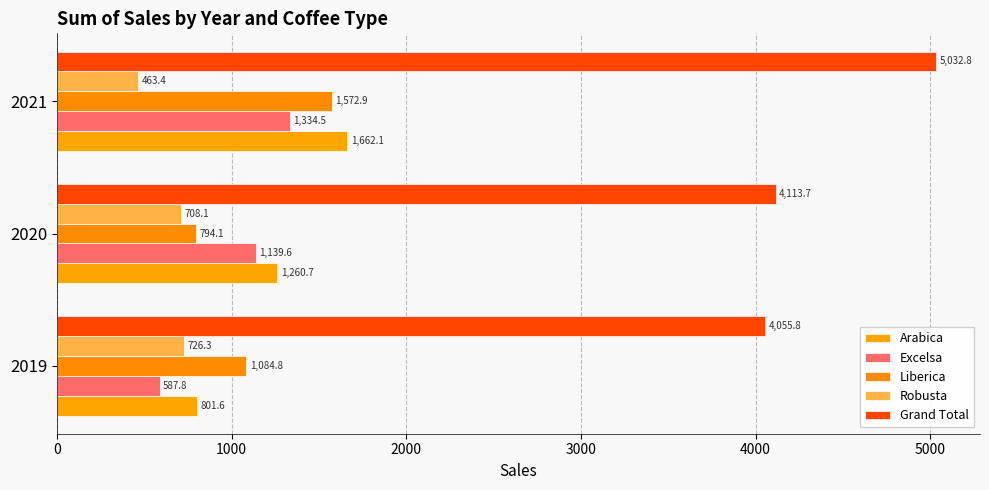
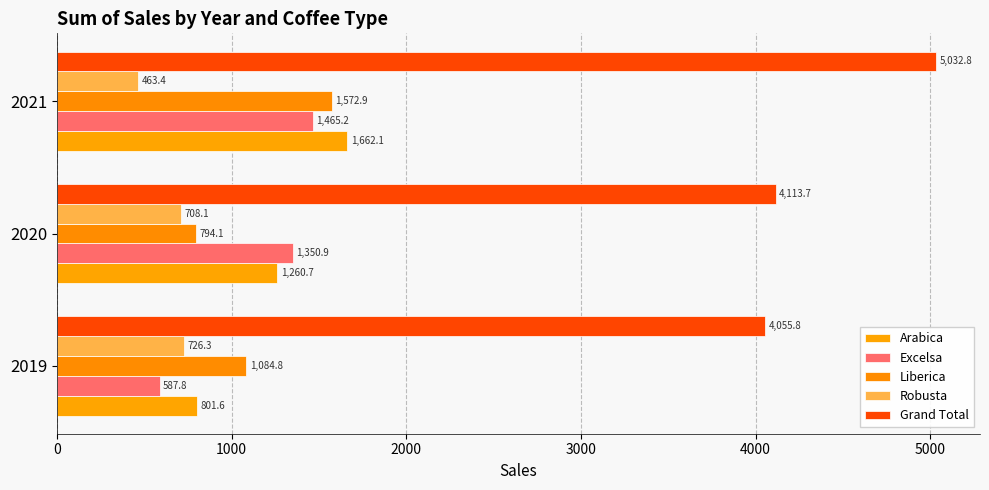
  {
    "Excelsa": {
-     "2021": "1,334.5",
-     "2020": "1,139.6",
+     "2021": "1,465.2",
+     "2020": "1,350.9",
      "2019": "587.8"
    },
    "Robusta": {
      "2021": "463.4",
      "2020": "708.1",
      "2019": "726.3"
    },
    "Grand Total": {
      "2021": "5,032.8",
      "2020": "4,113.7",
      "2019": "4,055.8"
    }
  }
